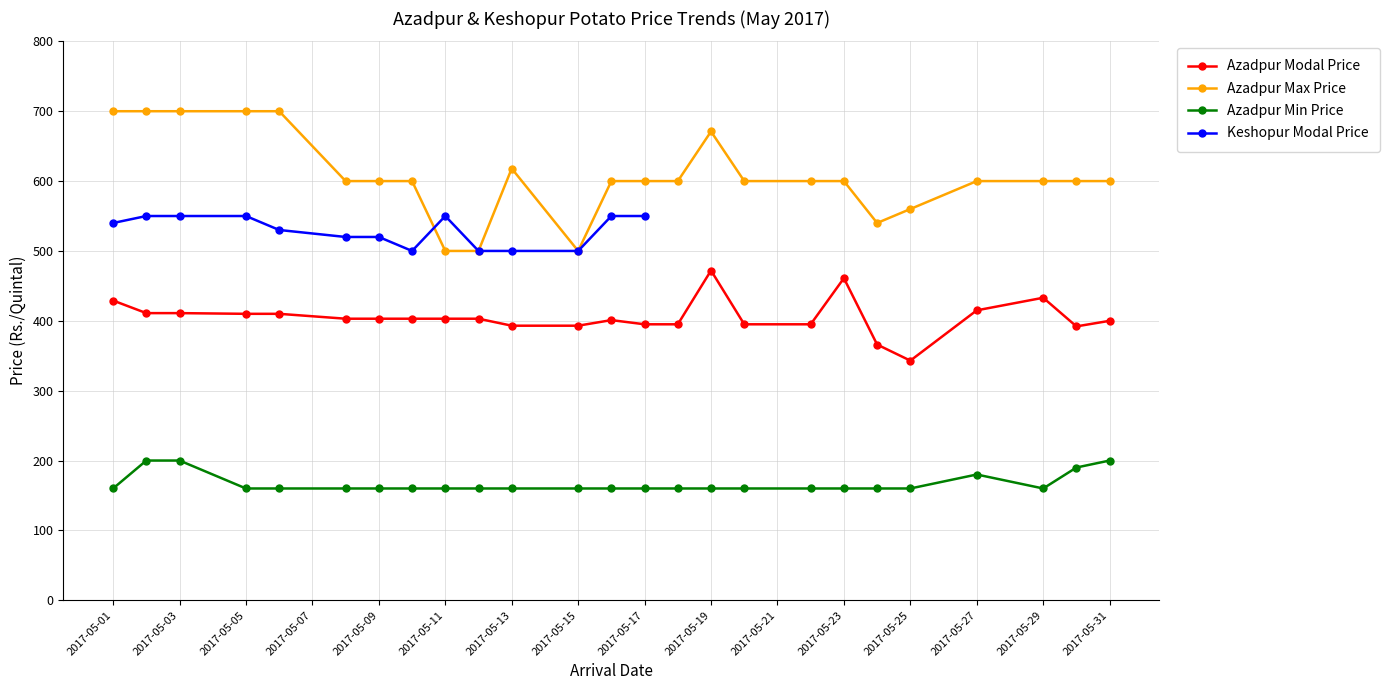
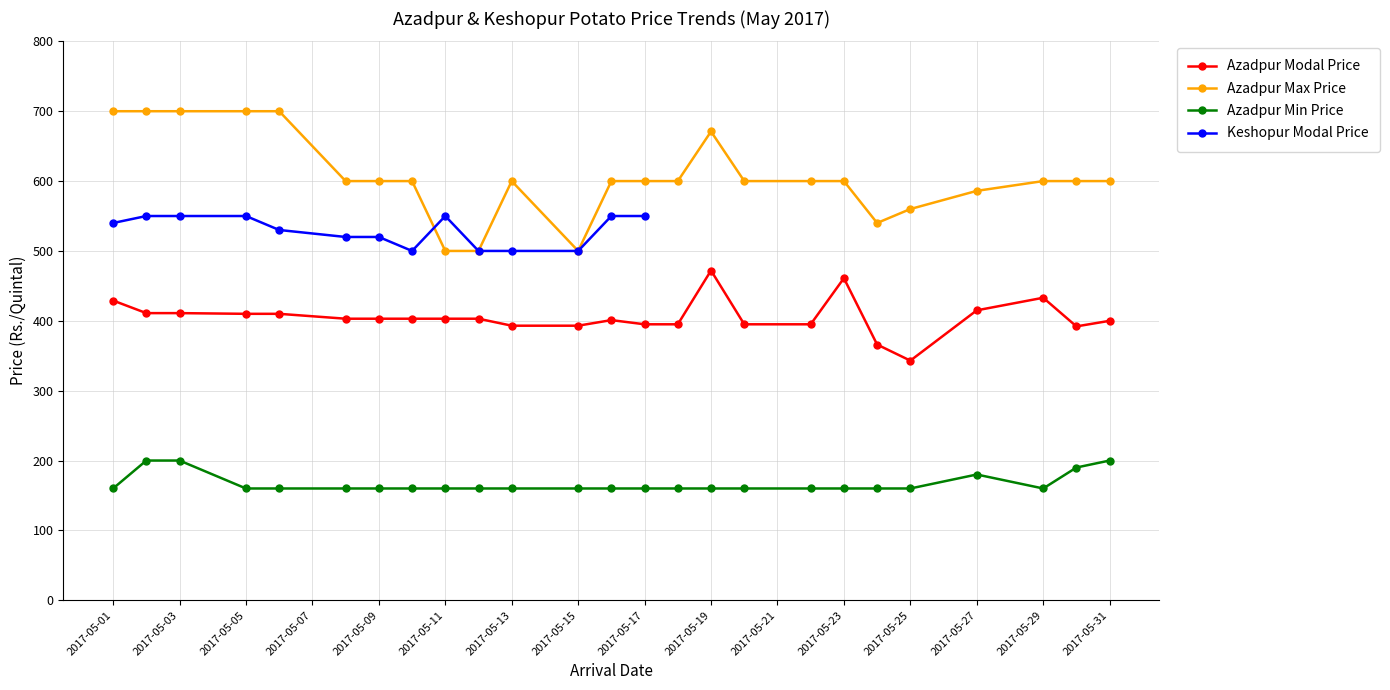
  {
    "Azadpur Modal Price": {
      "2017-05-01": 430,
      "2017-05-03": 410,
      "2017-05-05": 410,
      "2017-05-09": 400,
      "2017-05-11": 400,
      "2017-05-13": 390,
      "2017-05-15": 390,
      "2017-05-17": 400,
      "2017-05-19": 470,
      "2017-05-23": 460,
      "2017-05-25": 340,
      "2017-05-27": 420,
      "2017-05-29": 430,
      "2017-05-31": 400
    },
    "Azadpur Max Price": {
      "2017-05-01": 700,
      "2017-05-03": 700,
      "2017-05-05": 700,
      "2017-05-09": 600,
      "2017-05-11": 500,
-     "2017-05-13": 620,
+     "2017-05-13": 600,
      "2017-05-17": 600,
      "2017-05-19": 670,
      "2017-05-23": 600,
      "2017-05-25": 560,
-     "2017-05-27": 600,
+     "2017-05-27": 590,
      "2017-05-29": 600,
      "2017-05-31": 600
    },
    "Azadpur Min Price": {
      "2017-05-01": 160,
      "2017-05-03": 200,
      "2017-05-05": 160,
      "2017-05-09": 160,
      "2017-05-11": 160,
      "2017-05-13": 160,
      "2017-05-15": 160,
      "2017-05-17": 160,
      "2017-05-19": 160,
      "2017-05-23": 160,
      "2017-05-25": 160,
      "2017-05-27": 180,
      "2017-05-29": 160,
      "2017-05-31": 200
    },
    "Keshopur Modal Price": {
      "2017-05-01": 540,
      "2017-05-03": 550,
      "2017-05-05": 550,
      "2017-05-09": 520,
      "2017-05-11": 550,
      "2017-05-13": 500,
      "2017-05-17": 550
    }
  }
